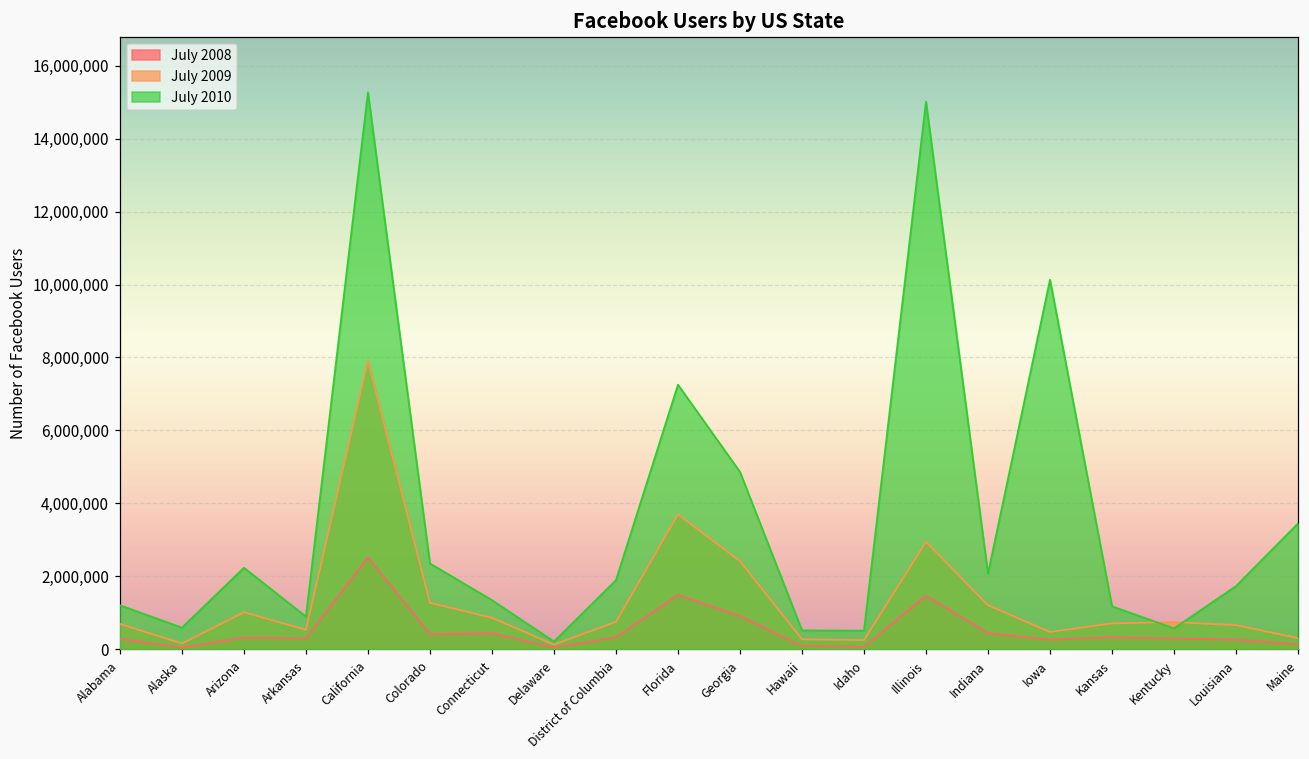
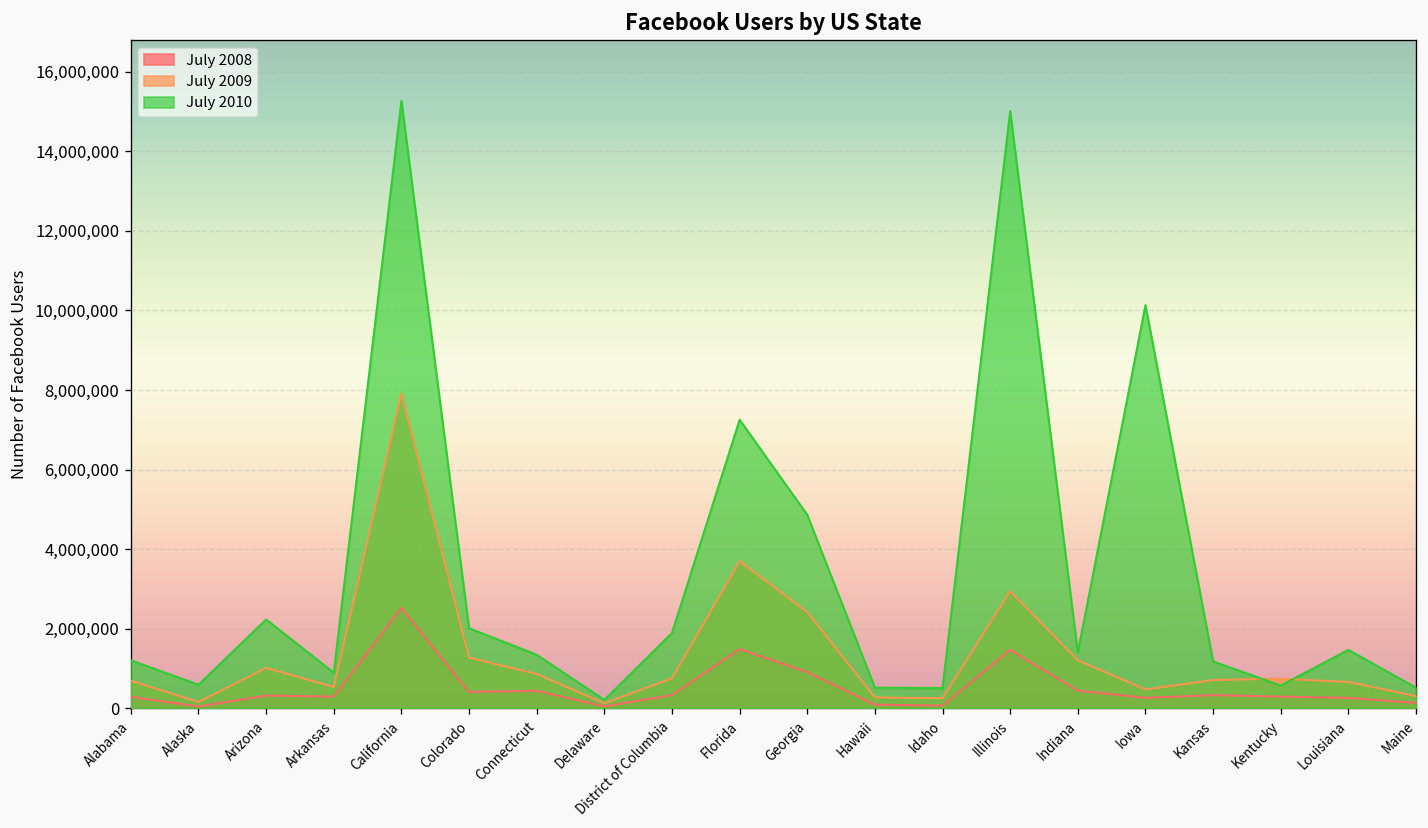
  {
    "July 2010": {
      "Alabama": "1,200,000",
      "Alaska": "600,000",
      "Arizona": "2,200,000",
      "Arkansas": "900,000",
      "California": "15,300,000",
-     "Colorado": "2,400,000",
+     "Colorado": "2,000,000",
      "Connecticut": "1,300,000",
      "Delaware": "200,000",
      "District of Columbia": "1,900,000",
      "Florida": "7,300,000",
      "Georgia": "4,900,000",
      "Hawaii": "500,000",
      "Idaho": "500,000",
      "Illinois": "15,000,000",
-     "Indiana": "2,100,000",
+     "Indiana": "1,400,000",
      "Iowa": "10,100,000",
      "Kansas": "1,200,000",
      "Kentucky": "600,000",
-     "Louisiana": "1,700,000",
-     "Maine": "3,400,000"
+     "Louisiana": "1,500,000",
+     "Maine": "500,000"
    }
  }
